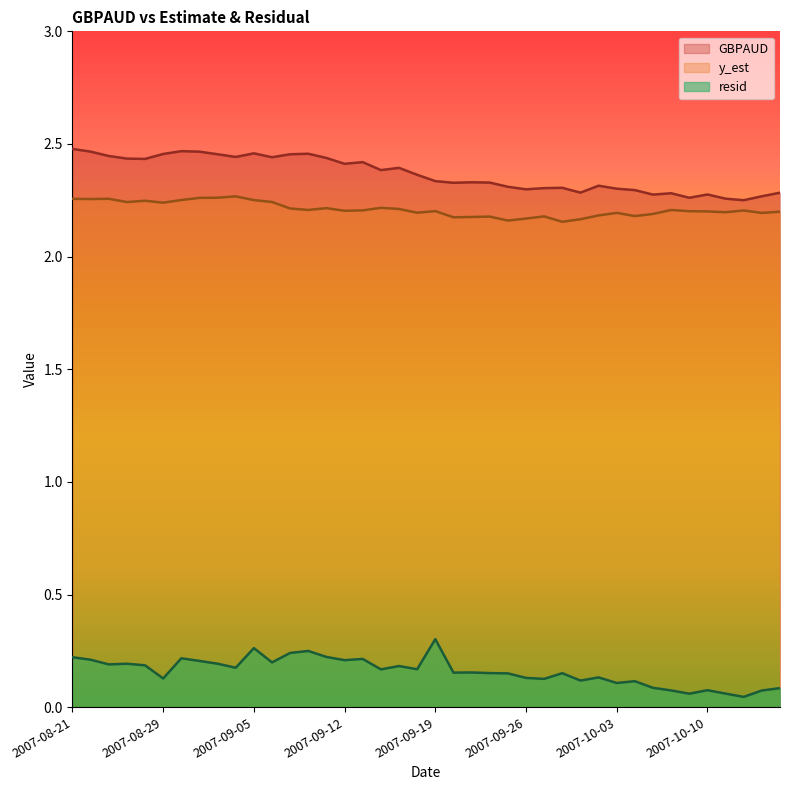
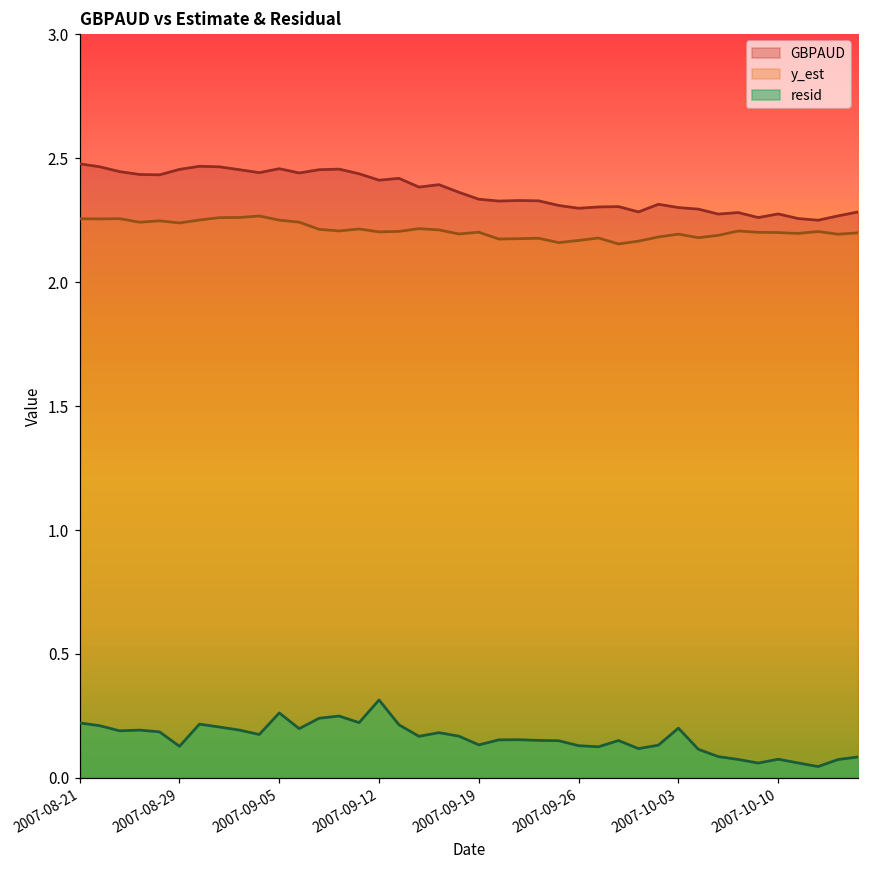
  {
    "resid": {
      "2007-08-21": 0.22,
      "2007-08-29": 0.13,
      "2007-09-05": 0.26,
-     "2007-09-12": 0.21,
-     "2007-09-19": 0.30,
+     "2007-09-12": 0.31,
+     "2007-09-19": 0.13,
      "2007-09-26": 0.13,
-     "2007-10-03": 0.11,
+     "2007-10-03": 0.20,
      "2007-10-10": 0.08
    }
  }
